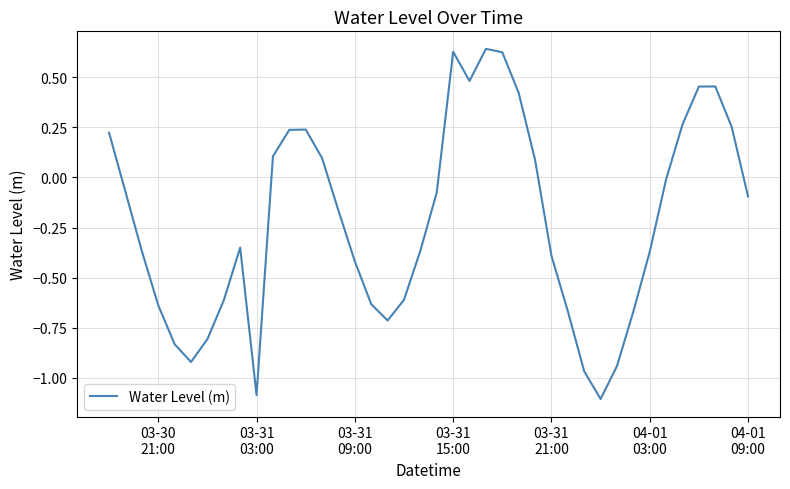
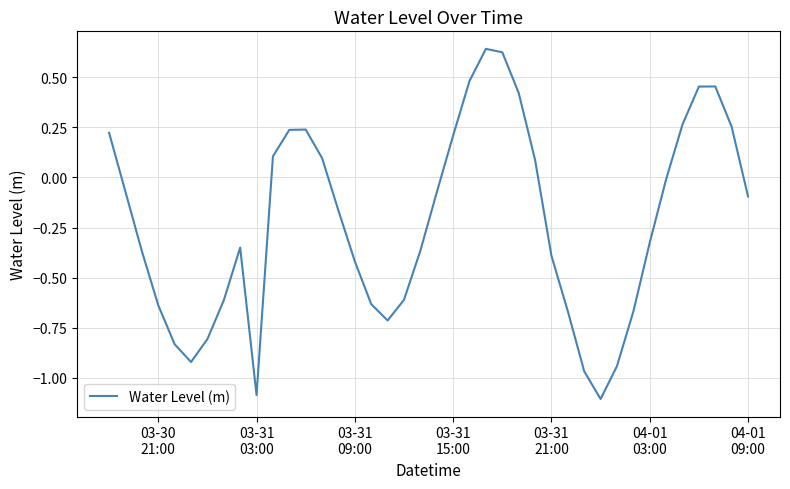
  {
    "03-30 21:00": -0.64,
    "03-31 03:00": -1.09,
    "03-31 09:00": -0.42,
-   "03-31 15:00": 0.63,
+   "03-31 15:00": 0.21,
    "03-31 21:00": -0.39,
-   "04-01 03:00": -0.37,
+   "04-01 03:00": -0.32,
    "04-01 09:00": -0.10
  }
